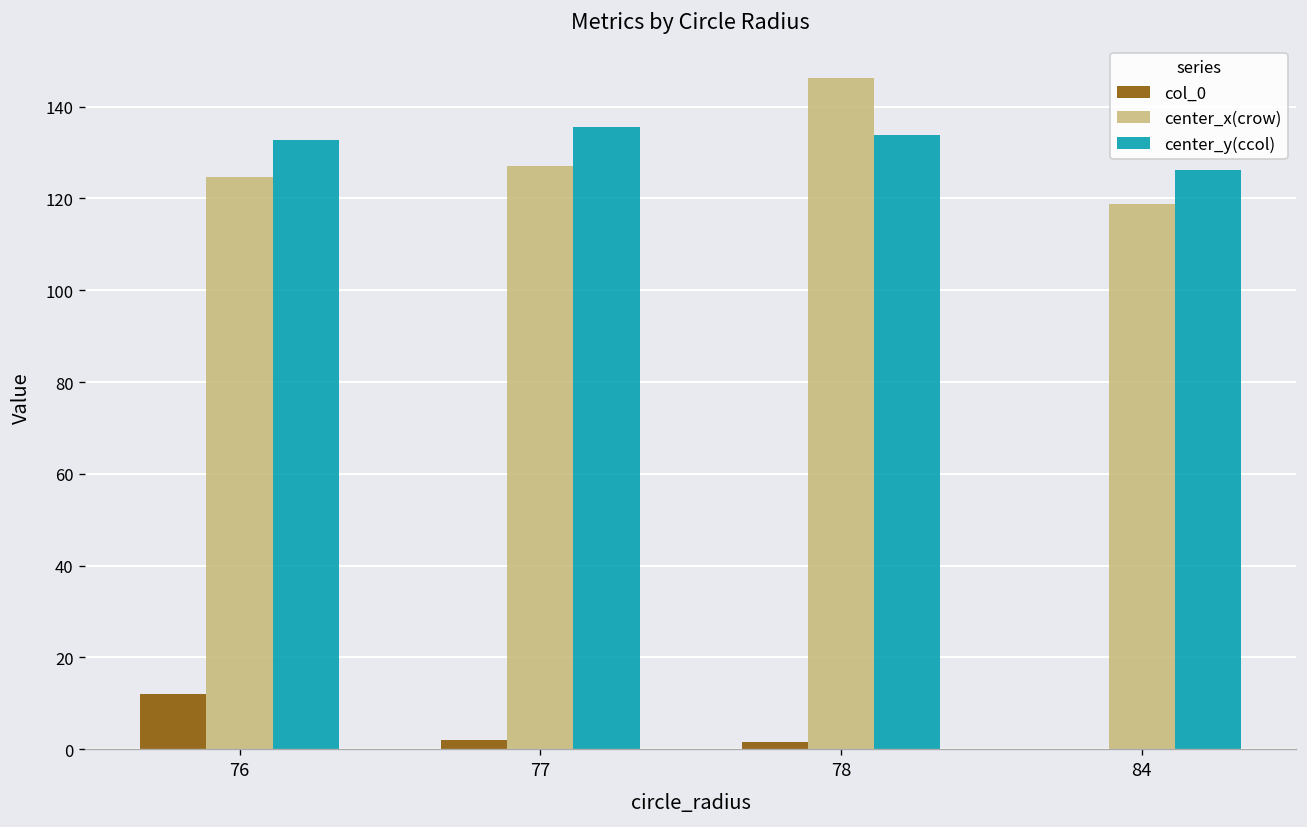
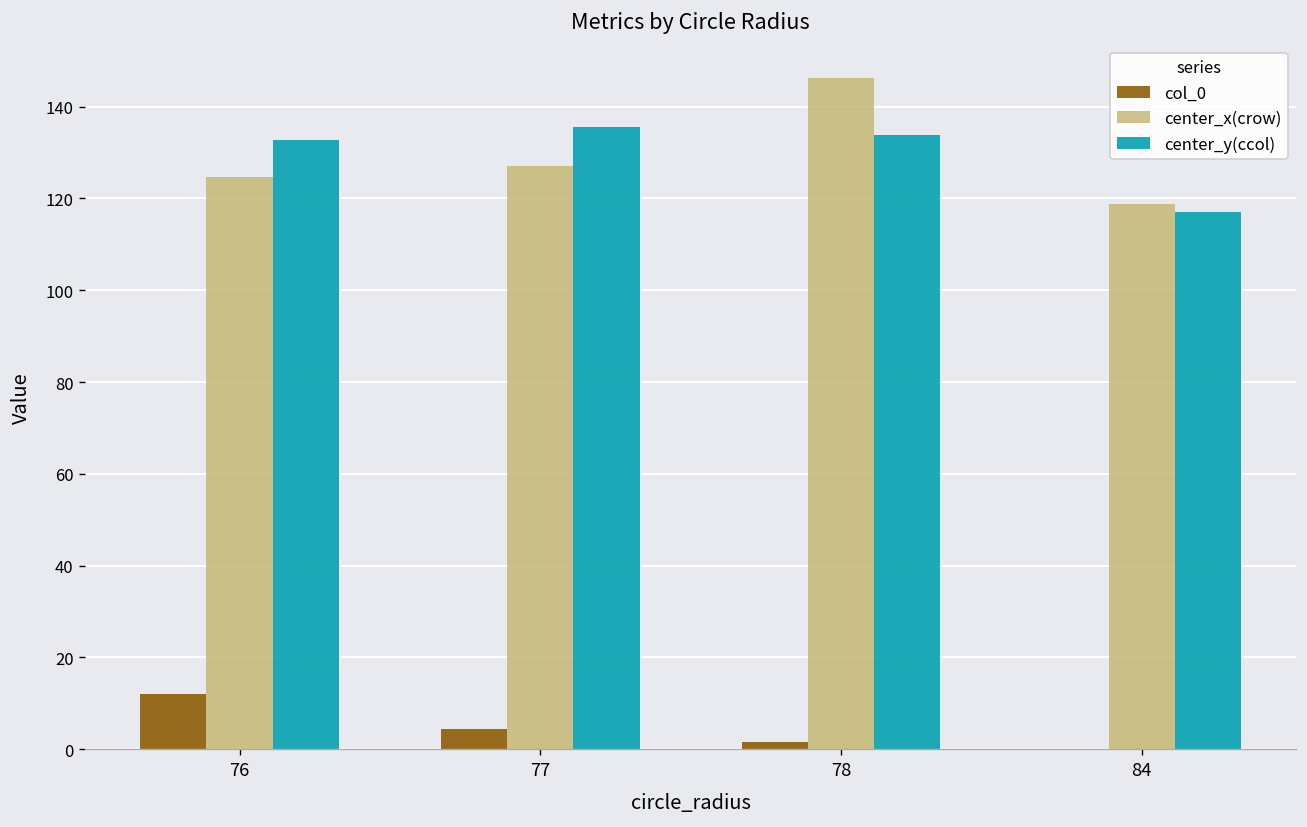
  {
    "col_0": {
      "76": 12,
-     "77": 2,
+     "77": 4,
      "78": 2,
      "84": 0
    },
    "center_x(crow)": {
      "76": 125,
      "77": 127,
      "78": 146,
      "84": 119
    },
    "center_y(ccol)": {
      "76": 133,
      "77": 136,
      "78": 134,
-     "84": 126
+     "84": 117
    }
  }
